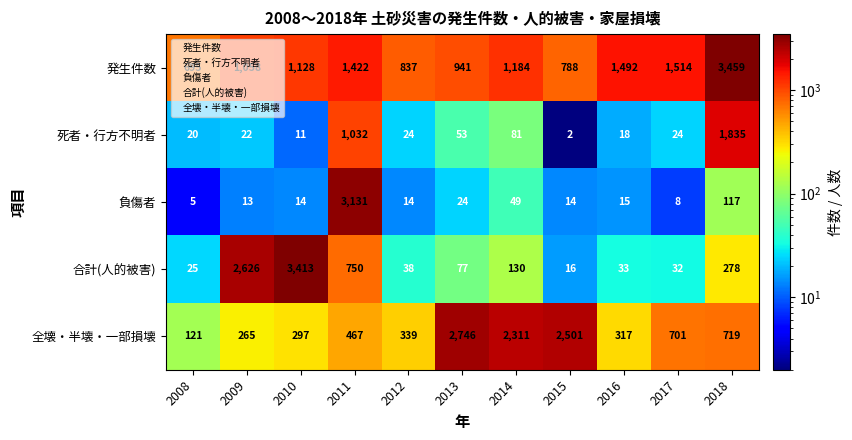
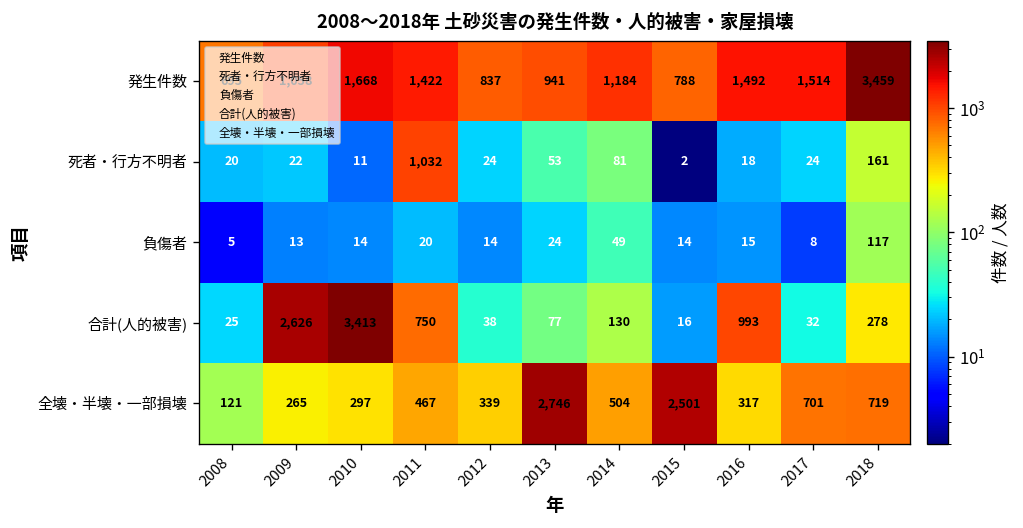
  {
    "発生件数": {
-     "2010": "1,128",
+     "2010": "1,668",
      "2011": "1,422",
      "2012": "837",
      "2013": "941",
      "2014": "1,184",
      "2015": "788",
      "2016": "1,492",
      "2017": "1,514",
      "2018": "3,459"
    },
    "死者・行方不明者": {
      "2008": "20",
      "2009": "22",
      "2010": "11",
      "2011": "1,032",
      "2012": "24",
      "2013": "53",
      "2014": "81",
      "2015": "2",
      "2016": "18",
      "2017": "24",
-     "2018": "1,835"
+     "2018": "161"
    },
    "負傷者": {
      "2008": "5",
      "2009": "13",
      "2010": "14",
-     "2011": "3,131",
+     "2011": "20",
      "2012": "14",
      "2013": "24",
      "2014": "49",
      "2015": "14",
      "2016": "15",
      "2017": "8",
      "2018": "117"
    },
    "合計(人的被害)": {
      "2008": "25",
      "2009": "2,626",
      "2010": "3,413",
      "2011": "750",
      "2012": "38",
      "2013": "77",
      "2014": "130",
      "2015": "16",
-     "2016": "33",
+     "2016": "993",
      "2017": "32",
      "2018": "278"
    },
    "全壊・半壊・一部損壊": {
      "2008": "121",
      "2009": "265",
      "2010": "297",
      "2011": "467",
      "2012": "339",
      "2013": "2,746",
-     "2014": "2,311",
+     "2014": "504",
      "2015": "2,501",
      "2016": "317",
      "2017": "701",
      "2018": "719"
    }
  }
